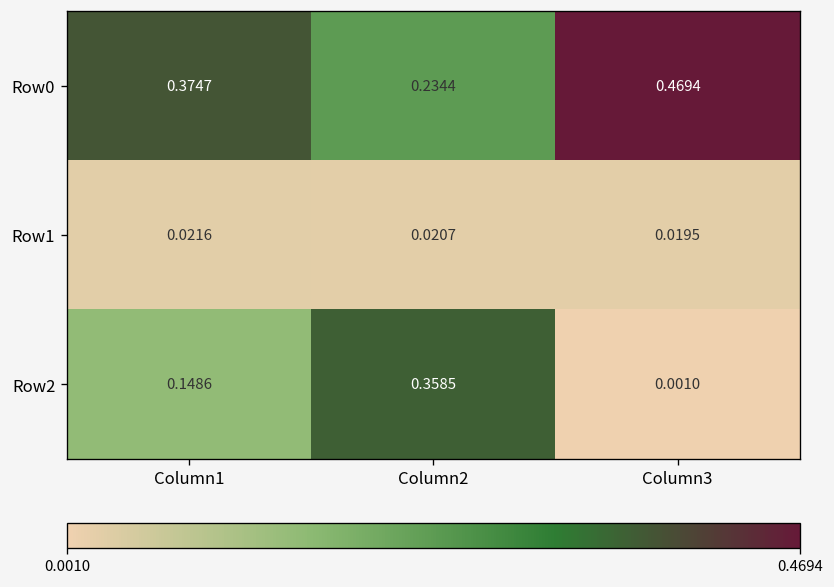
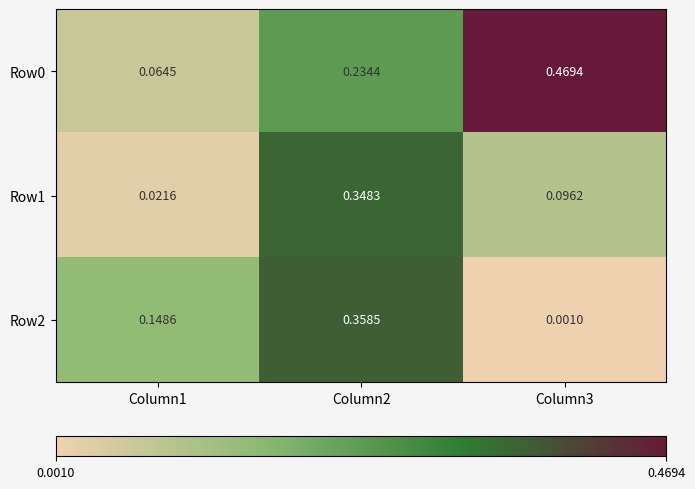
  {
    "Row0": {
-     "Column1": 0.3747,
+     "Column1": 0.0645,
      "Column2": 0.2344,
      "Column3": 0.4694
    },
    "Row1": {
      "Column1": 0.0216,
-     "Column2": 0.0207,
-     "Column3": 0.0195
+     "Column2": 0.3483,
+     "Column3": 0.0962
    },
    "Row2": {
      "Column1": 0.1486,
      "Column2": 0.3585,
      "Column3": 0.0010
    }
  }
